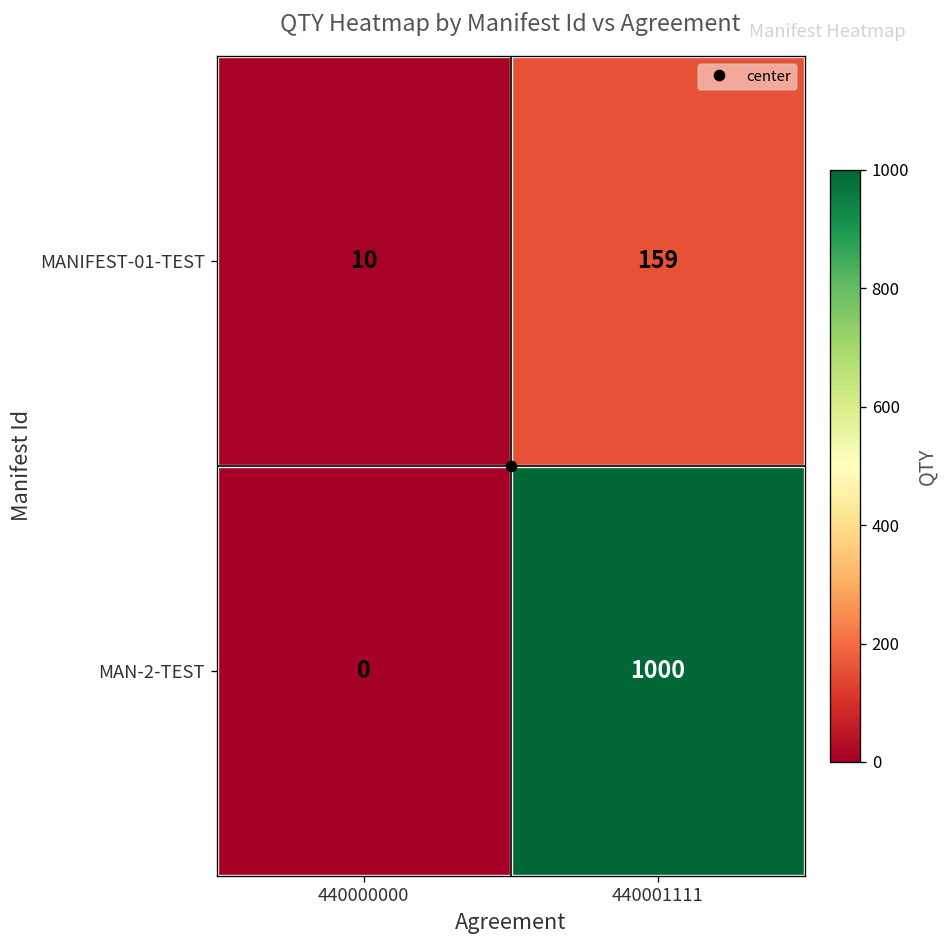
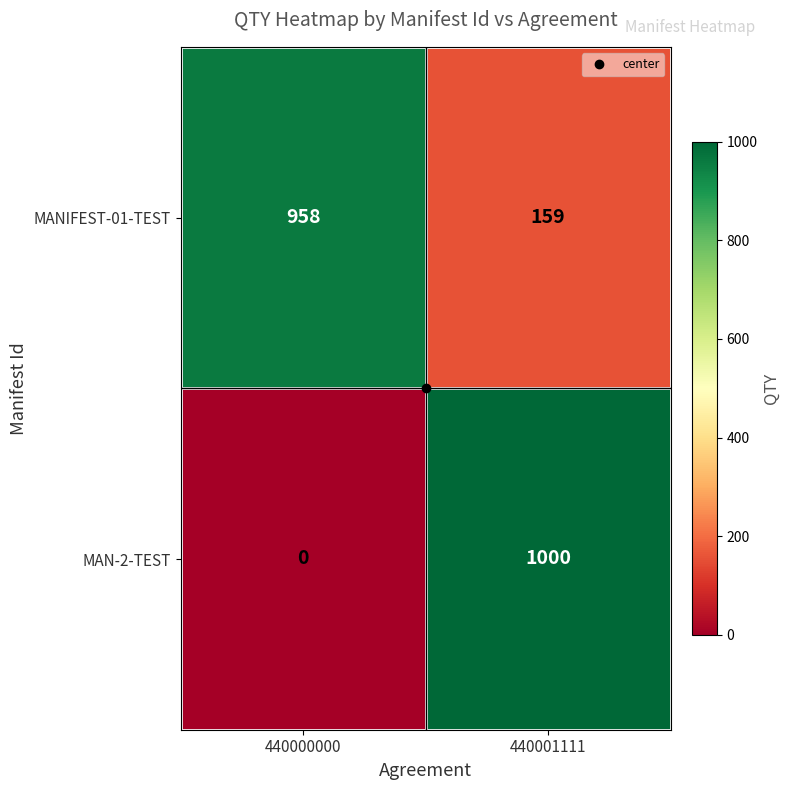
  {
    "MANIFEST-01-TEST": {
-     "440000000": 10,
+     "440000000": 958,
      "440001111": 159
    },
    "MAN-2-TEST": {
      "440000000": 0,
      "440001111": 1000
    }
  }
